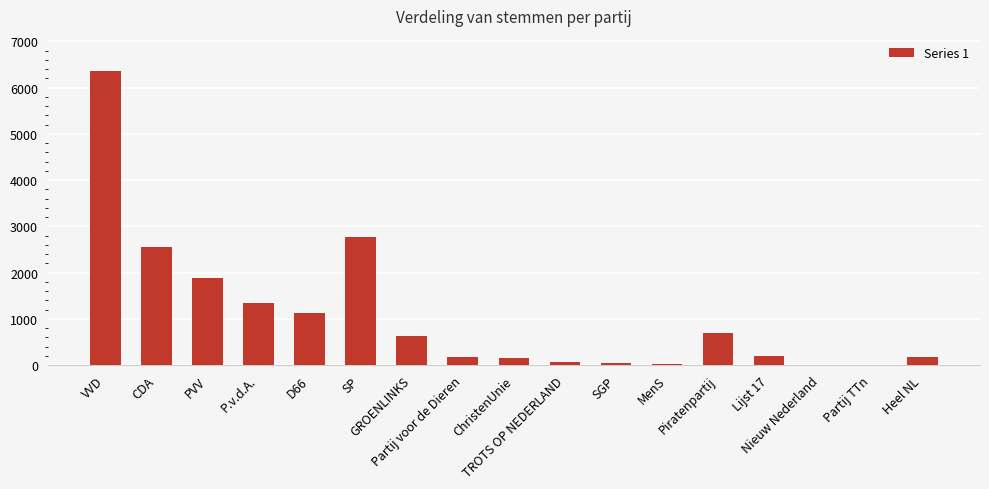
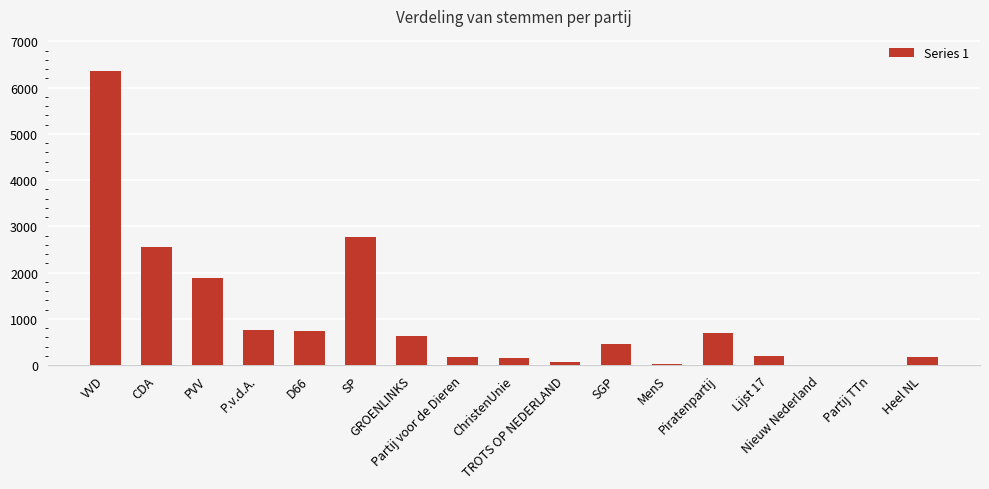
  {
    "VVD": 6400,
    "CDA": 2600,
    "PVV": 1900,
-   "P.v.d.A.": 1400,
-   "D66": 1100,
+   "P.v.d.A.": 800,
+   "D66": 700,
    "SP": 2800,
    "GROENLINKS": 600,
    "Partij voor de Dieren": 200,
    "ChristenUnie": 100,
    "TROTS OP NEDERLAND": 100,
-   "SGP": 0,
+   "SGP": 500,
    "Piratenpartij": 700,
    "Lijst 17": 200,
    "Heel NL": 200
  }
